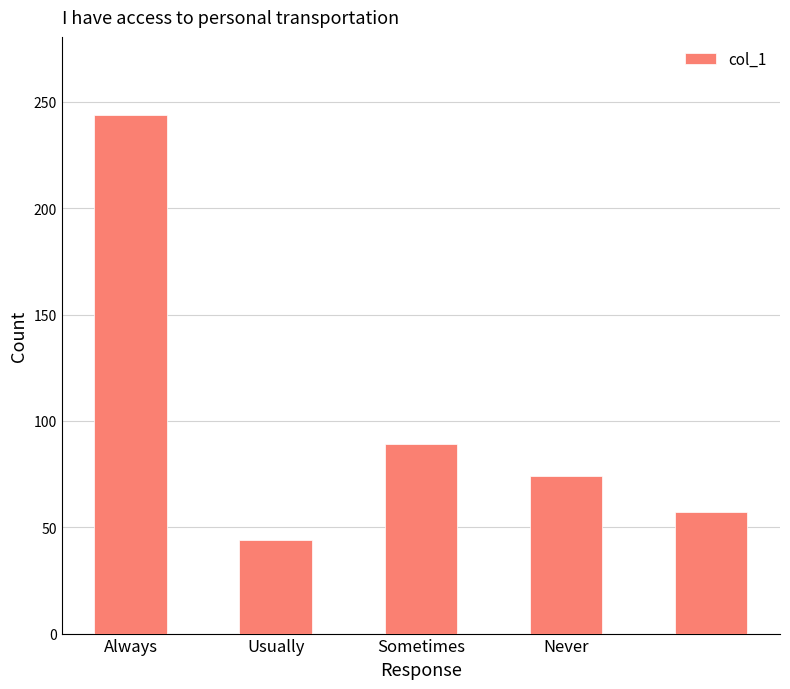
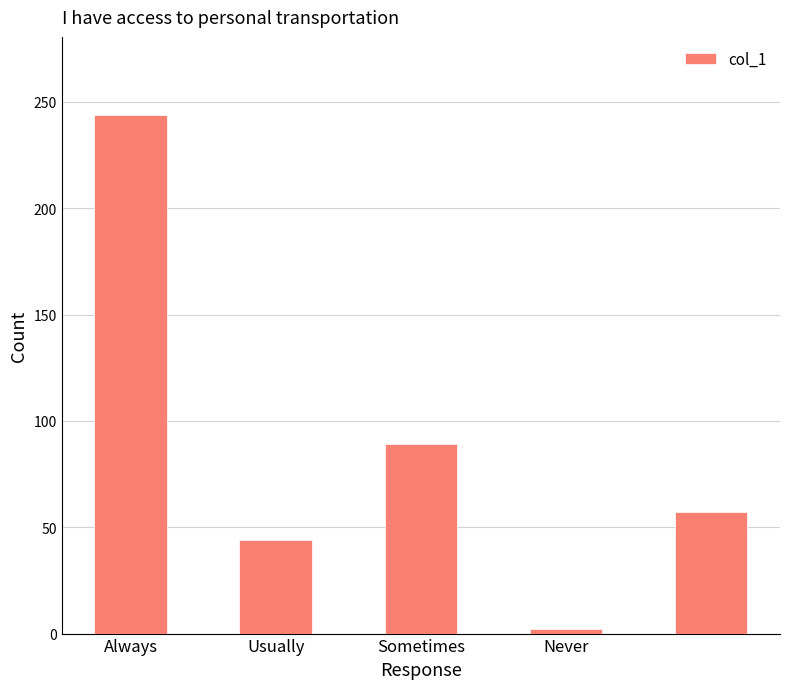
  {
    "Always": 244,
    "Usually": 44,
    "Sometimes": 89,
-   "Never": 74
+   "Never": 2
  }
